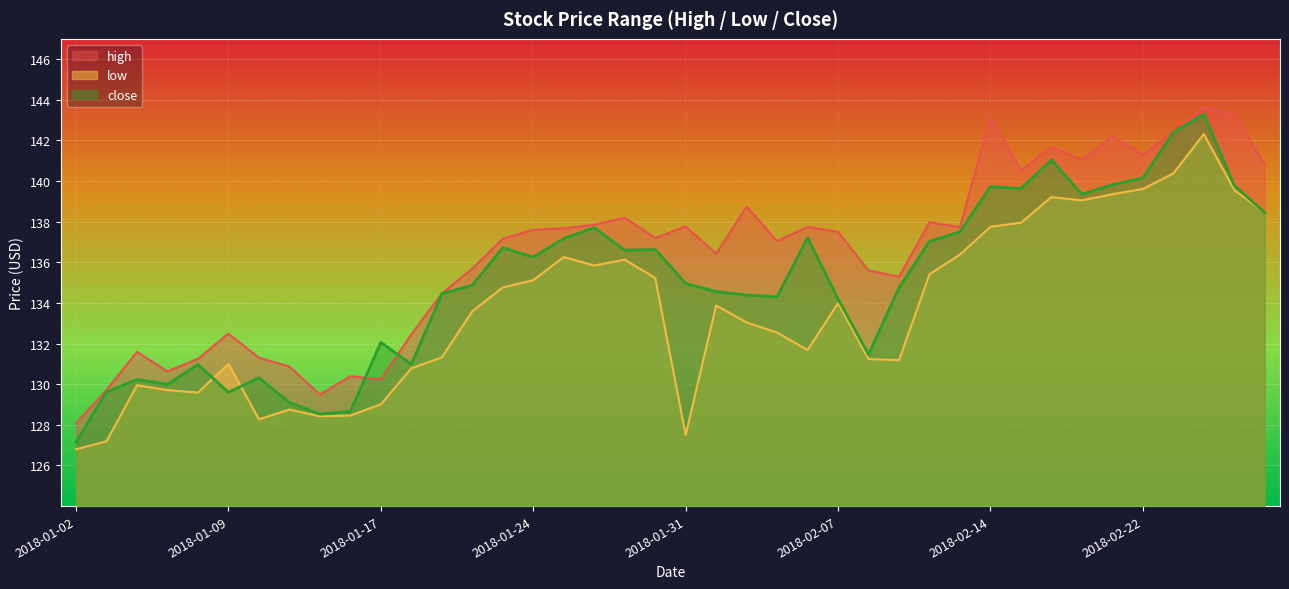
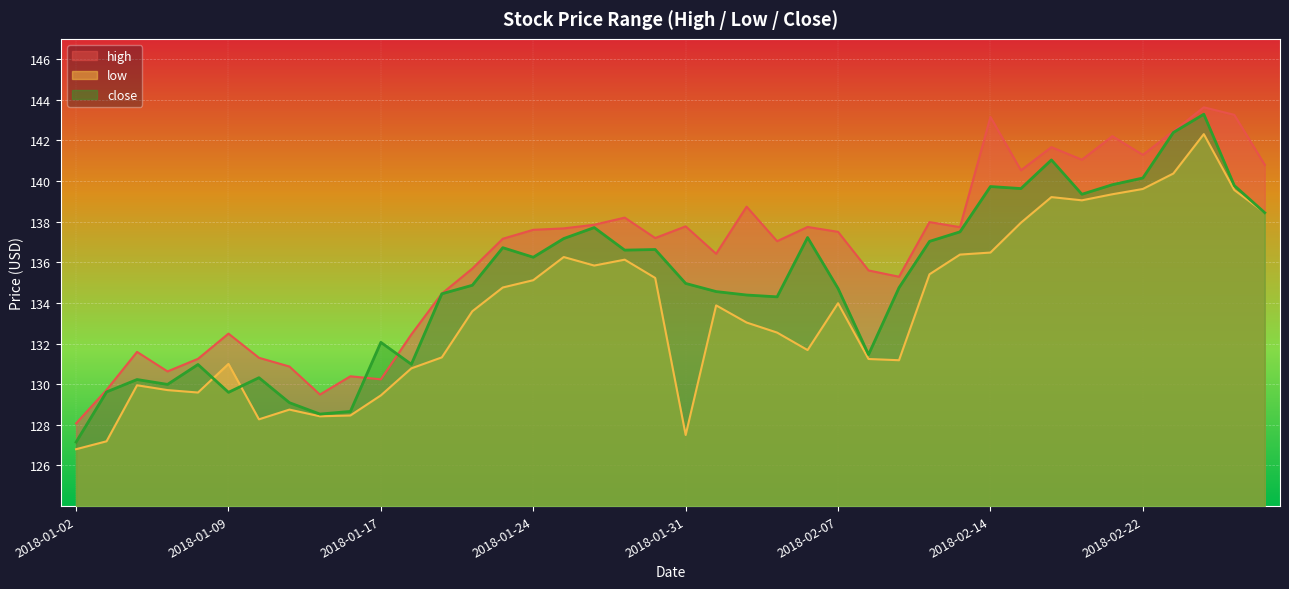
  {
    "high": {
      "2018-01-02": 128.1,
      "2018-01-09": 132.5,
      "2018-01-17": 130.2,
      "2018-01-24": 137.6,
      "2018-01-31": 137.8,
      "2018-02-07": 137.5,
      "2018-02-14": 143.2,
      "2018-02-22": 141.3
    },
    "low": {
      "2018-01-02": 126.8,
      "2018-01-09": 131.0,
-     "2018-01-17": 129.0,
+     "2018-01-17": 129.5,
      "2018-01-24": 135.1,
      "2018-01-31": 127.5,
      "2018-02-07": 134.0,
-     "2018-02-14": 137.8,
+     "2018-02-14": 136.5,
      "2018-02-22": 139.6
    },
    "close": {
      "2018-01-02": 127.2,
      "2018-01-09": 129.6,
      "2018-01-17": 132.1,
      "2018-01-24": 136.3,
      "2018-01-31": 135.0,
-     "2018-02-07": 134.2,
+     "2018-02-07": 134.7,
      "2018-02-14": 139.7,
      "2018-02-22": 140.2
    }
  }
